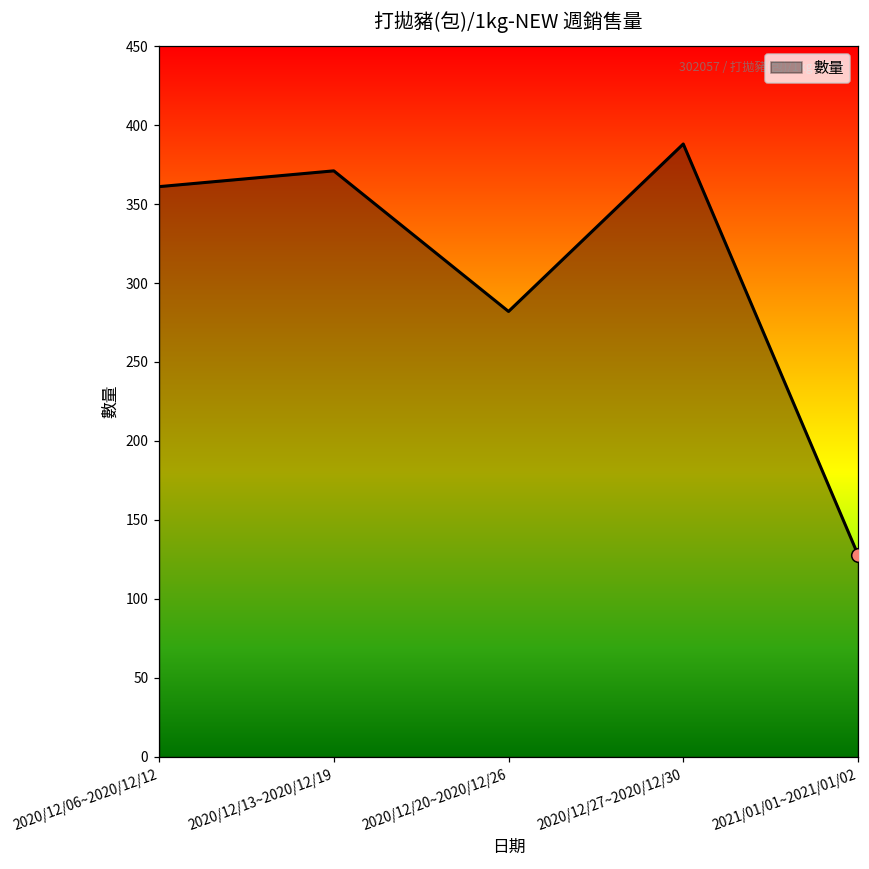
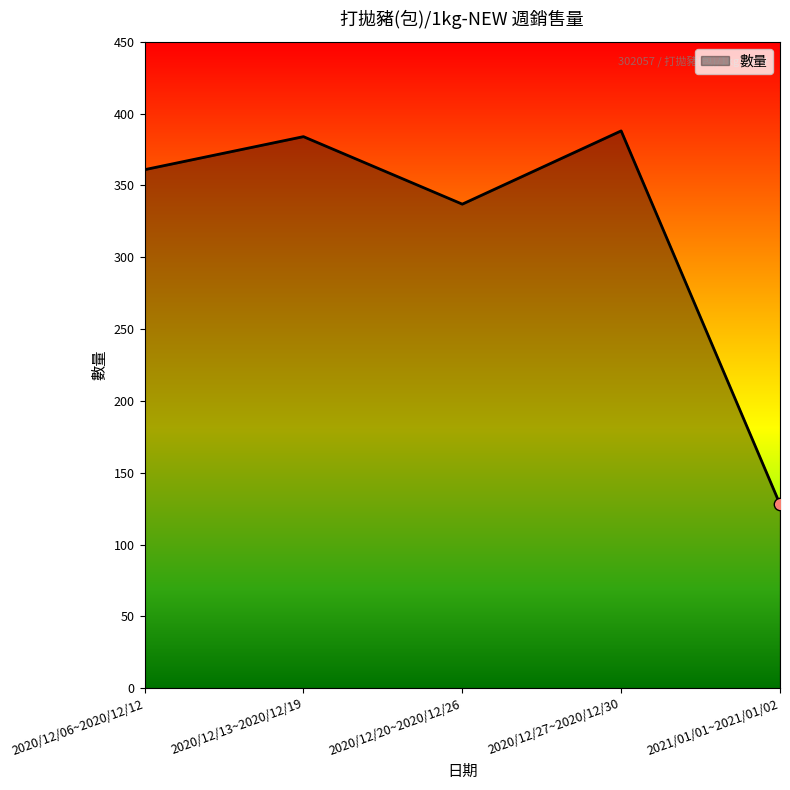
  {
    "數量": {
      "2020/12/06~2020/12/12": 361,
-     "2020/12/13~2020/12/19": 371,
-     "2020/12/20~2020/12/26": 282,
+     "2020/12/13~2020/12/19": 384,
+     "2020/12/20~2020/12/26": 337,
      "2020/12/27~2020/12/30": 388
    }
  }
